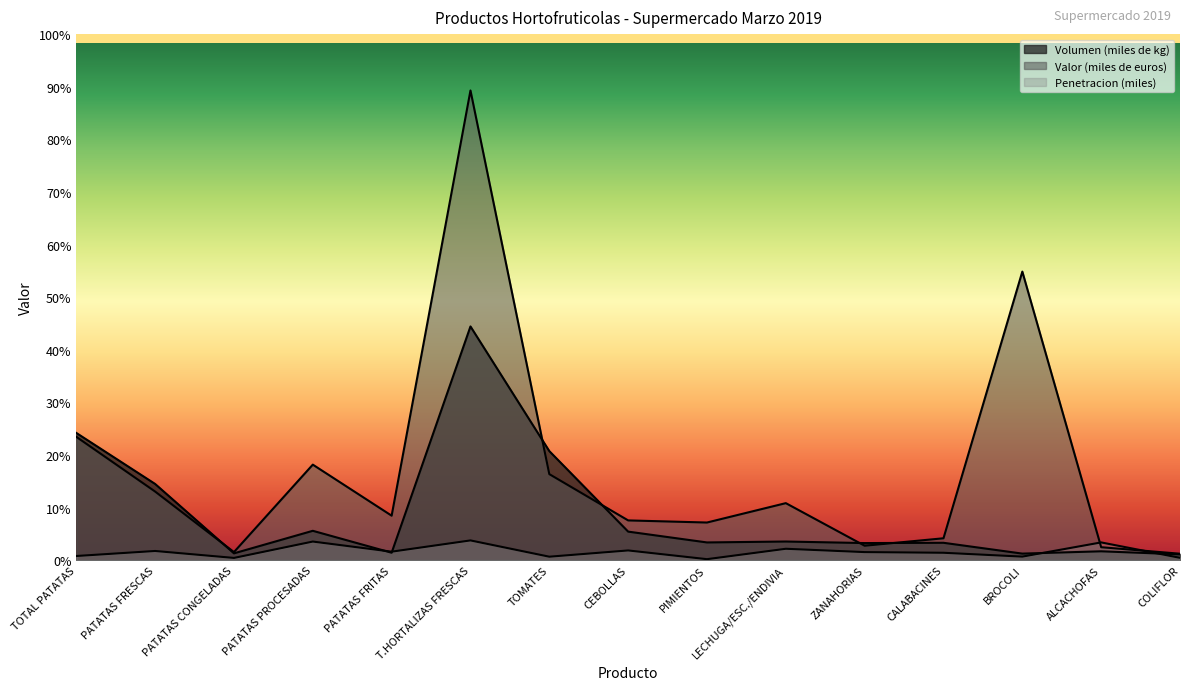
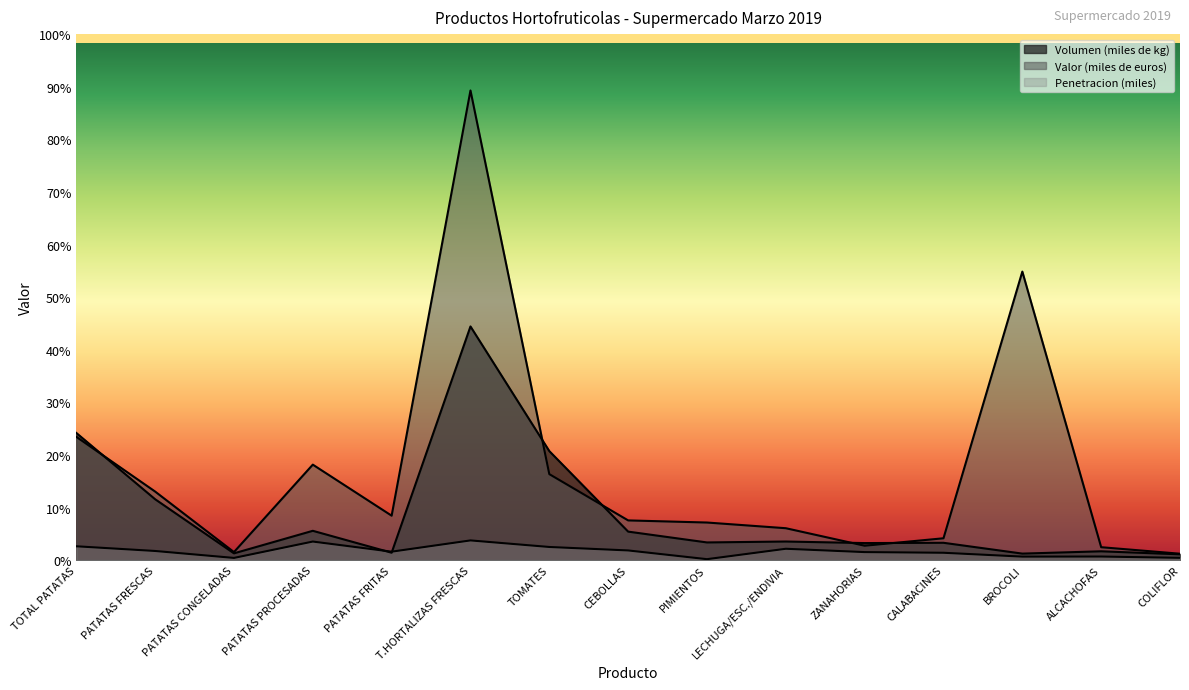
  {
    "Volumen (miles de kg)": {
      "TOTAL PATATAS": "24%",
-     "PATATAS FRESCAS": "14%",
+     "PATATAS FRESCAS": "12%",
      "PATATAS PROCESADAS": "6%",
      "T.HORTALIZAS FRESCAS": "44%",
      "TOMATES": "21%",
      "CEBOLLAS": "5%",
      "PIMIENTOS": "3%",
      "LECHUGA/ESC./ENDIVIA": "4%",
      "ZANAHORIAS": "3%",
      "CALABACINES": "3%",
      "BROCOLI": "1%",
      "ALCACHOFAS": "2%"
    },
    "Valor (miles de euros)": {
      "TOTAL PATATAS": "23%",
      "PATATAS FRESCAS": "13%",
      "PATATAS PROCESADAS": "18%",
      "PATATAS FRITAS": "8%",
      "T.HORTALIZAS FRESCAS": "89%",
      "TOMATES": "16%",
      "CEBOLLAS": "8%",
      "PIMIENTOS": "7%",
-     "LECHUGA/ESC./ENDIVIA": "11%",
+     "LECHUGA/ESC./ENDIVIA": "6%",
      "ZANAHORIAS": "3%",
      "CALABACINES": "4%",
      "BROCOLI": "55%",
      "ALCACHOFAS": "2%"
    },
    "Penetracion (miles)": {
-     "TOTAL PATATAS": "1%",
+     "TOTAL PATATAS": "3%",
      "PATATAS FRESCAS": "2%",
      "PATATAS CONGELADAS": "0%",
      "PATATAS PROCESADAS": "4%",
      "T.HORTALIZAS FRESCAS": "4%",
-     "TOMATES": "1%",
+     "TOMATES": "2%",
      "CEBOLLAS": "2%",
      "PIMIENTOS": "0%",
      "LECHUGA/ESC./ENDIVIA": "2%",
      "ZANAHORIAS": "2%",
      "CALABACINES": "1%",
      "BROCOLI": "1%",
-     "ALCACHOFAS": "3%",
+     "ALCACHOFAS": "1%",
      "COLIFLOR": "0%"
    }
  }
